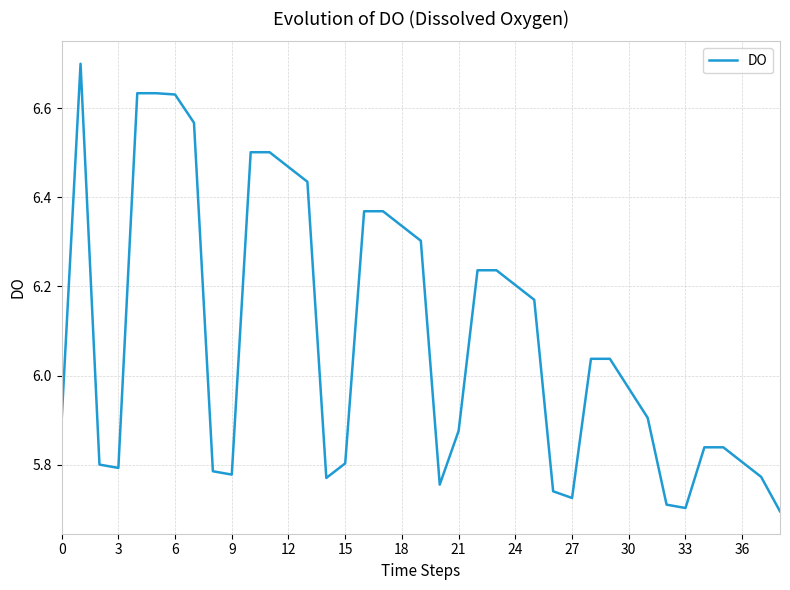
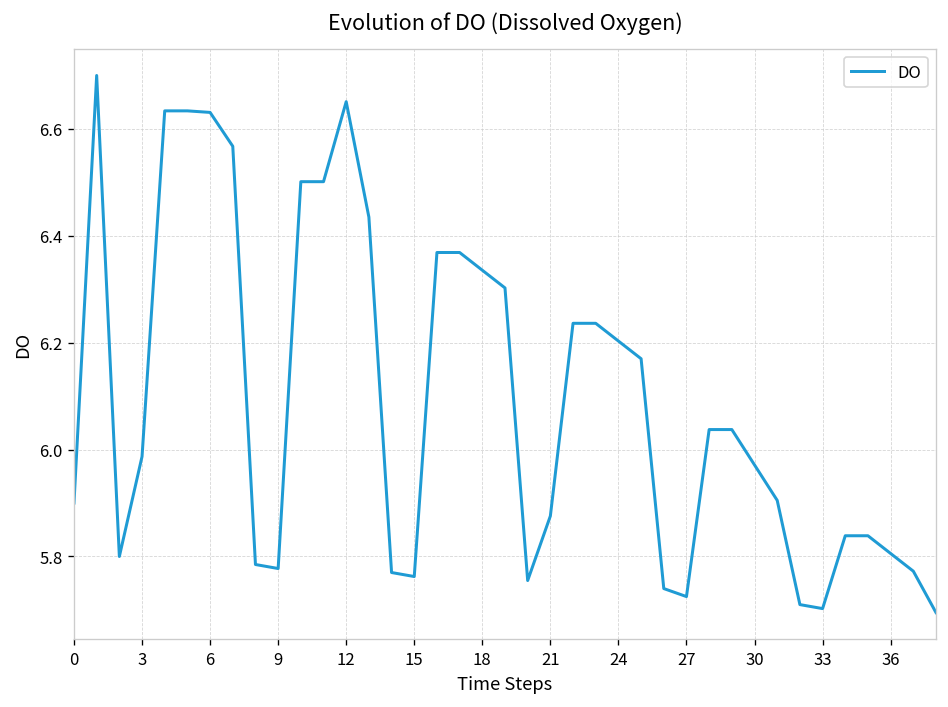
  {
    "0": 5.90,
-   "3": 5.79,
+   "3": 5.99,
    "6": 6.63,
    "9": 5.78,
-   "12": 6.47,
-   "15": 5.80,
+   "12": 6.65,
+   "15": 5.76,
    "18": 6.34,
    "21": 5.88,
    "24": 6.20,
    "27": 5.73,
    "30": 5.97,
    "33": 5.70,
    "36": 5.81
  }
